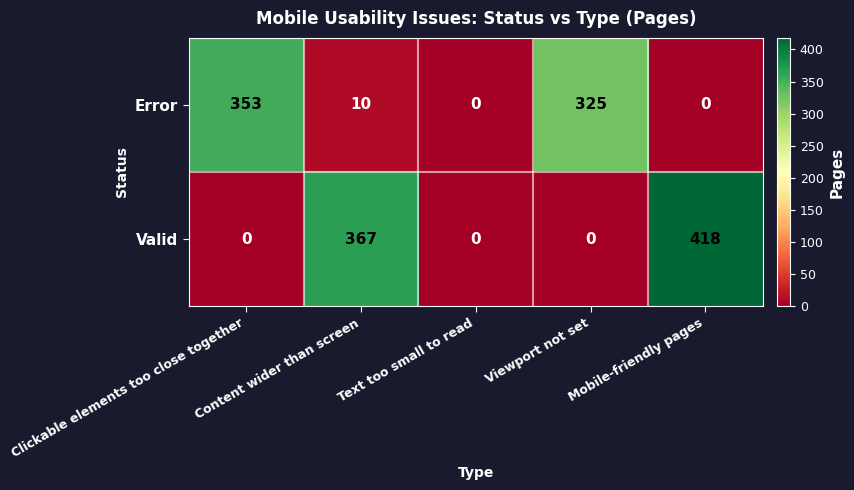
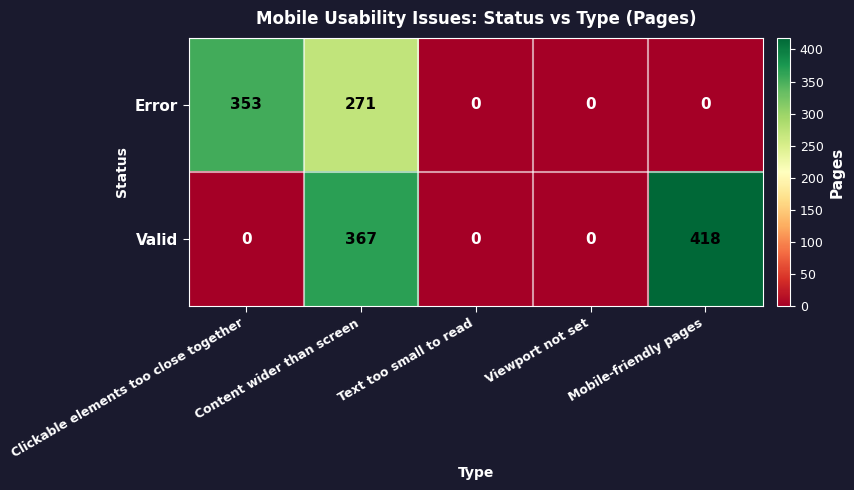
  {
    "Error": {
      "Clickable elements too close together": 353,
-     "Content wider than screen": 10,
+     "Content wider than screen": 271,
      "Text too small to read": 0,
-     "Viewport not set": 325,
+     "Viewport not set": 0,
      "Mobile-friendly pages": 0
    },
    "Valid": {
      "Clickable elements too close together": 0,
      "Content wider than screen": 367,
      "Text too small to read": 0,
      "Viewport not set": 0,
      "Mobile-friendly pages": 418
    }
  }
